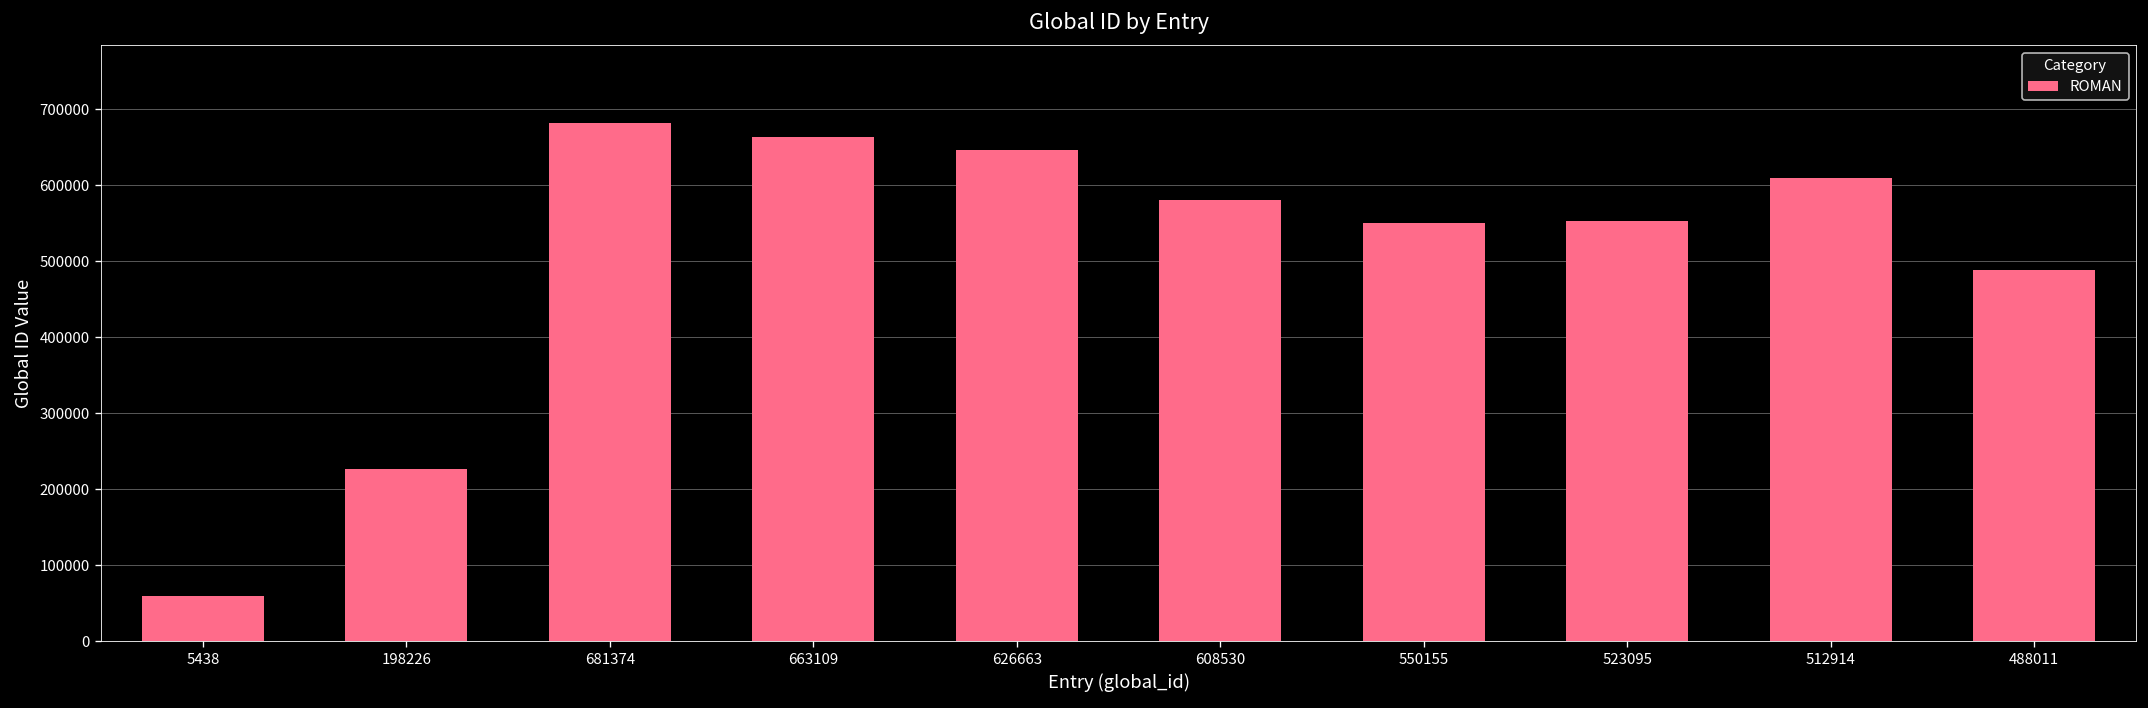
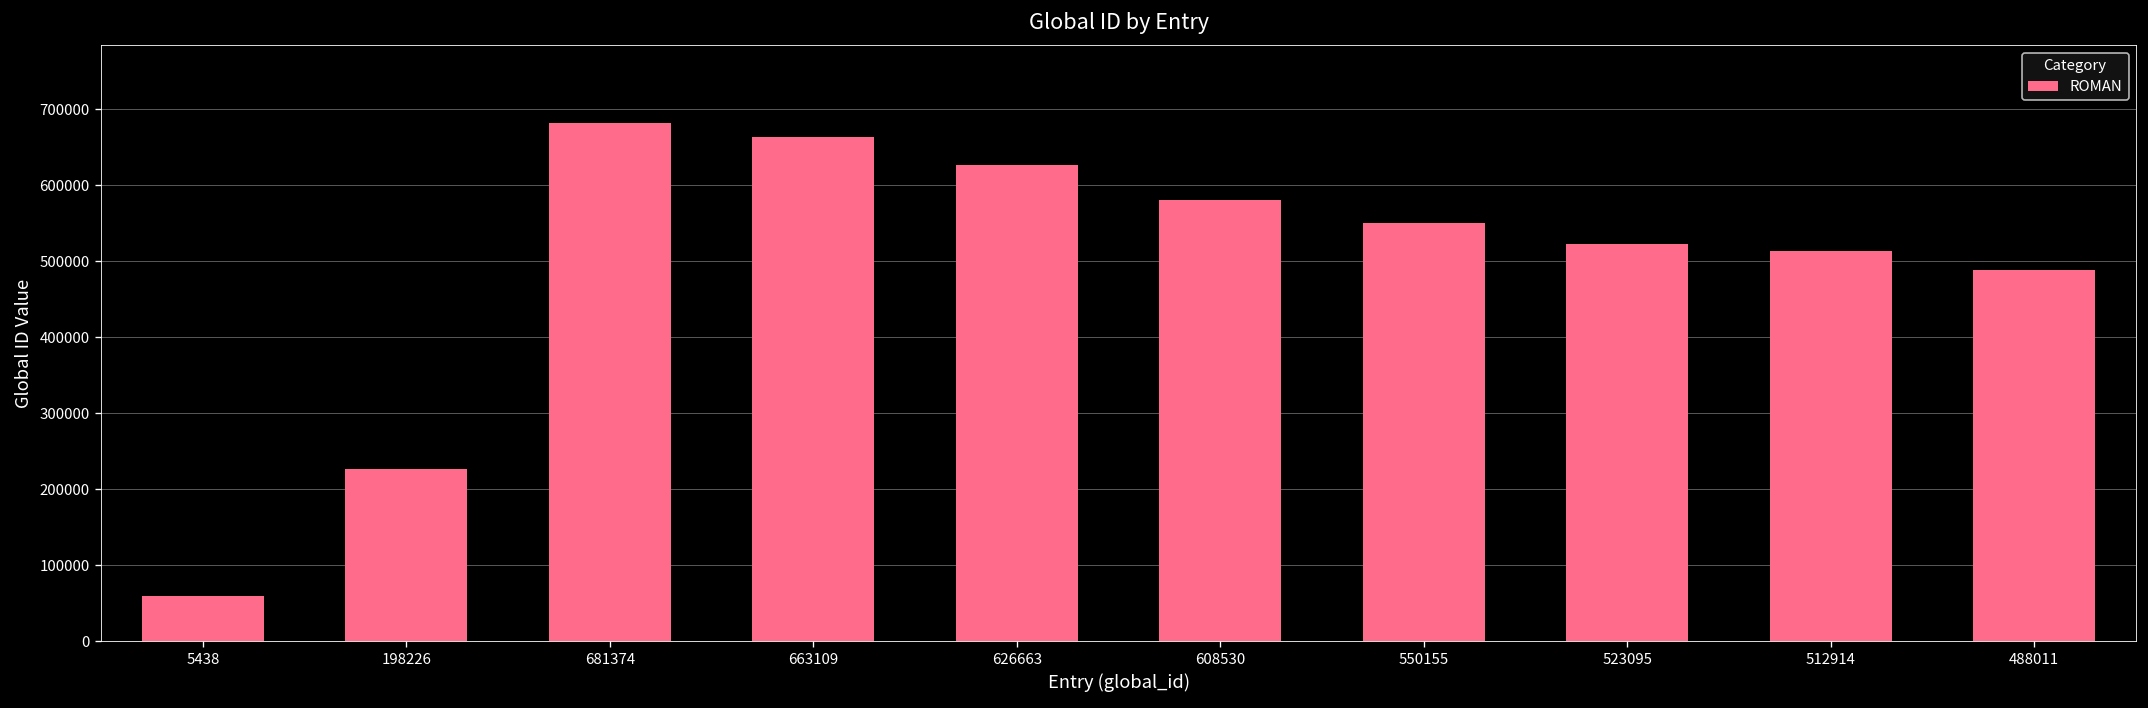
  {
    "5438": 60000,
    "198226": 230000,
    "681374": 680000,
    "663109": 660000,
-   "626663": 650000,
+   "626663": 630000,
    "608530": 580000,
    "550155": 550000,
-   "523095": 550000,
-   "512914": 610000,
+   "523095": 520000,
+   "512914": 510000,
    "488011": 490000
  }
